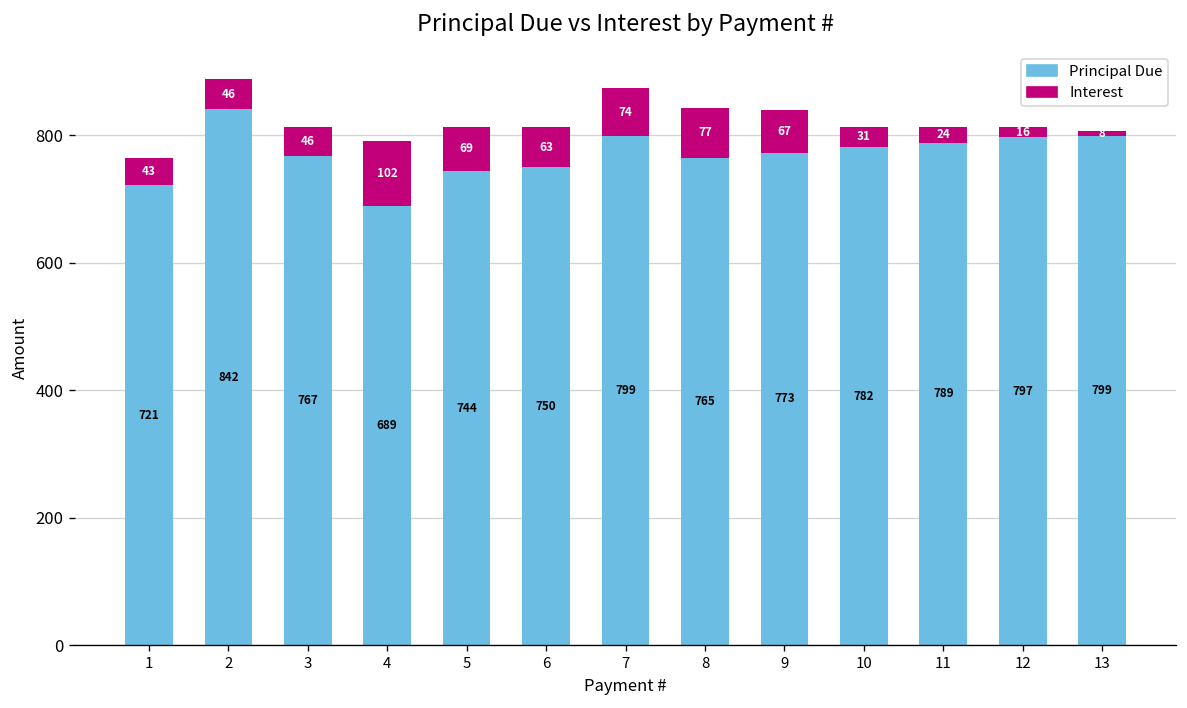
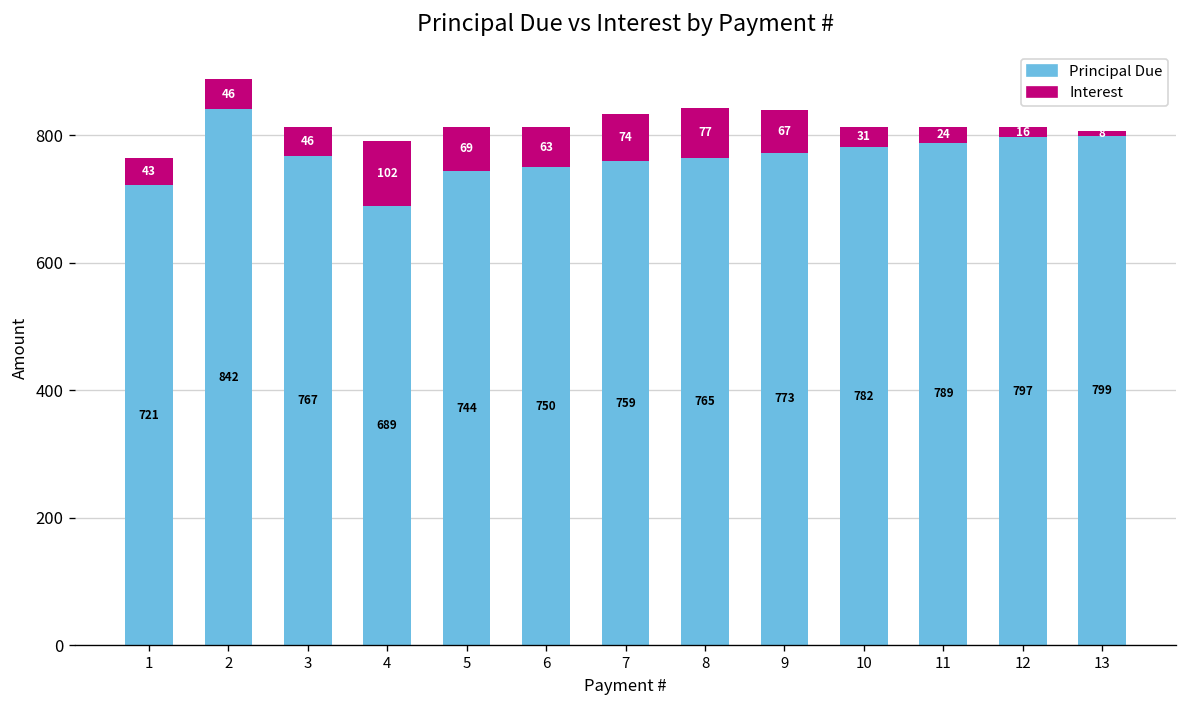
  {
    "Principal Due": {
      "1": 721,
      "2": 842,
      "3": 767,
      "4": 689,
      "5": 744,
      "6": 750,
-     "7": 799,
+     "7": 759,
      "8": 765,
      "9": 773,
      "10": 782,
      "11": 789,
      "12": 797,
      "13": 799
    },
    "Interest": {
      "1": 43,
      "2": 46,
      "3": 46,
      "4": 102,
      "5": 69,
      "6": 63,
      "7": 74,
      "8": 77,
      "9": 67,
      "10": 31,
      "11": 24,
      "12": 16,
      "13": 8
    }
  }
